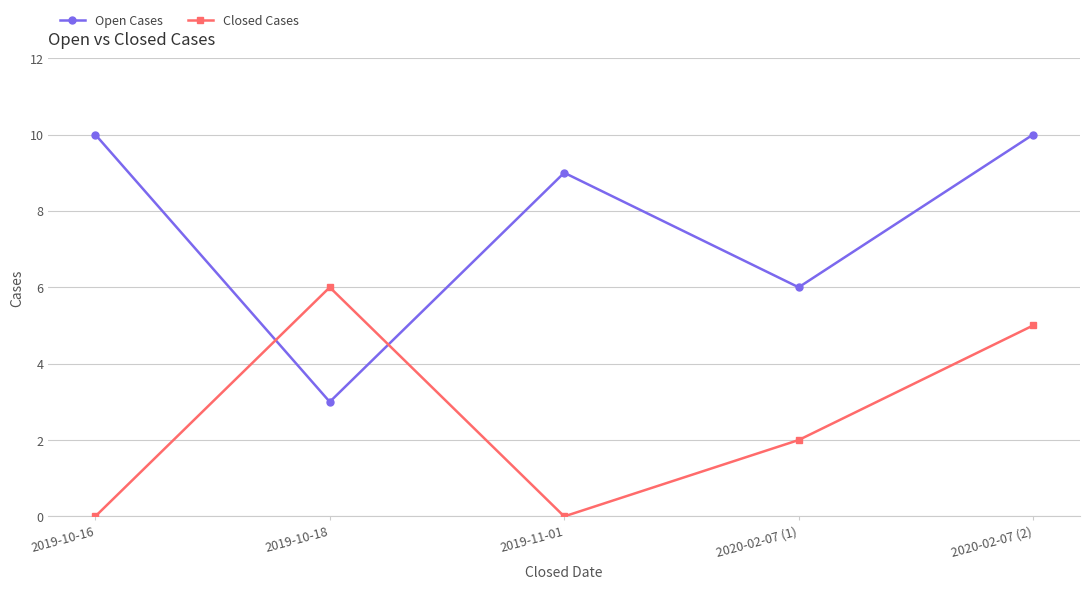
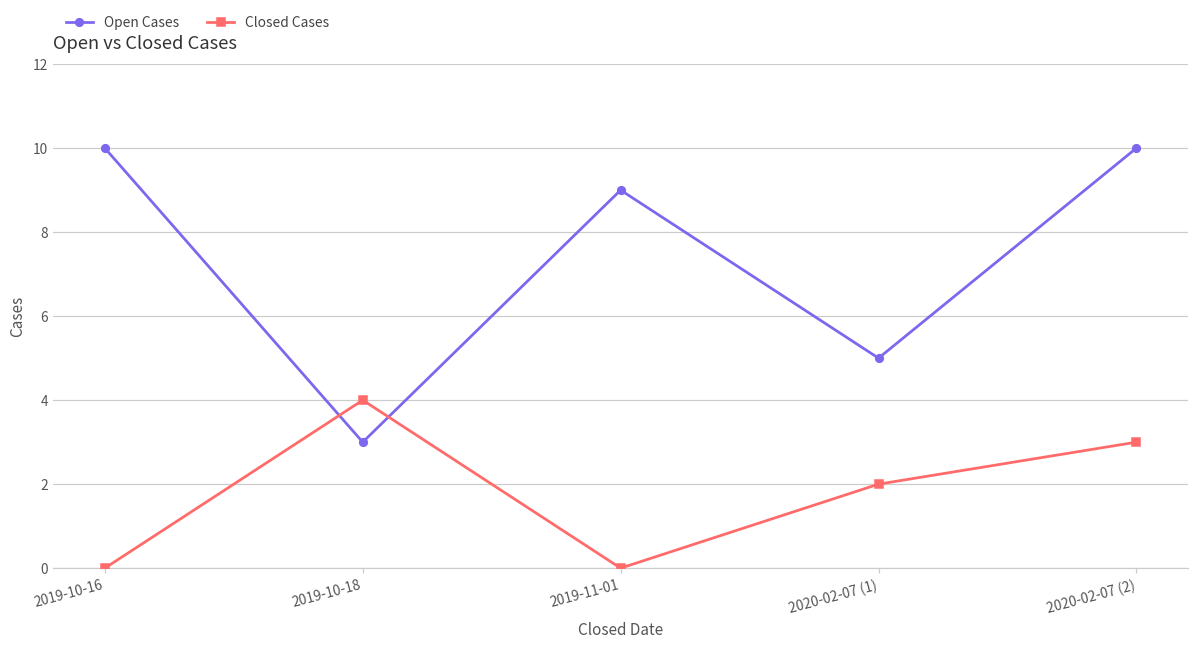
  {
    "Open Cases": {
      "2019-10-16": 10,
      "2019-10-18": 3,
      "2019-11-01": 9,
-     "2020-02-07 (1)": 6,
+     "2020-02-07 (1)": 5,
      "2020-02-07 (2)": 10
    },
    "Closed Cases": {
      "2019-10-16": 0,
-     "2019-10-18": 6,
+     "2019-10-18": 4,
      "2019-11-01": 0,
      "2020-02-07 (1)": 2,
-     "2020-02-07 (2)": 5
+     "2020-02-07 (2)": 3
    }
  }
